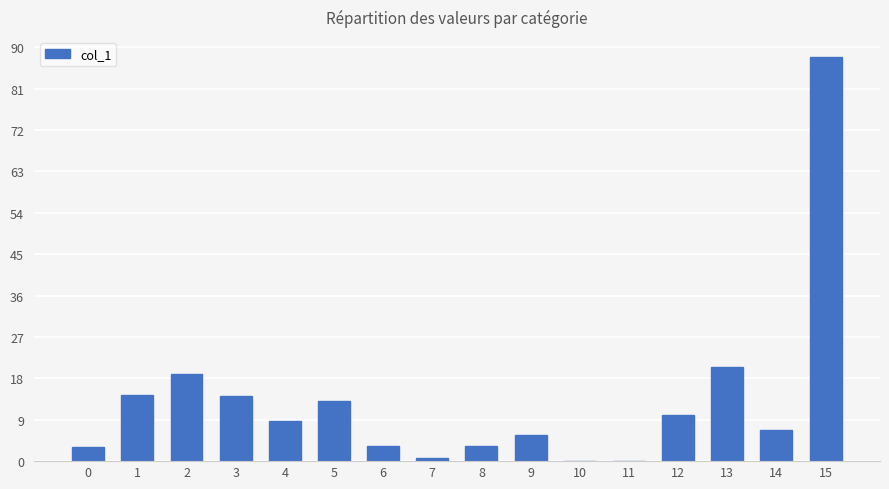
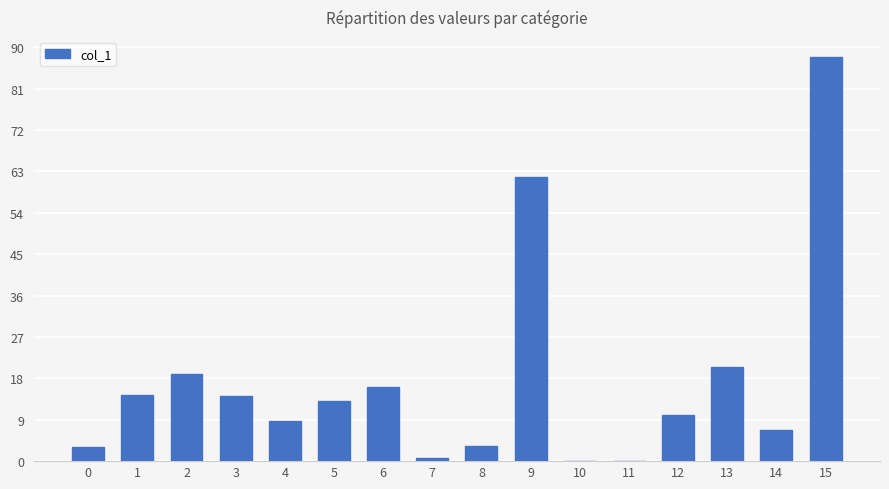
  {
    "0": 3,
    "1": 14,
    "2": 19,
    "3": 14,
    "4": 9,
    "5": 13,
-   "6": 3,
+   "6": 16,
    "7": 1,
    "8": 3,
-   "9": 6,
+   "9": 62,
    "12": 10,
    "13": 20,
    "14": 7,
    "15": 88
  }
